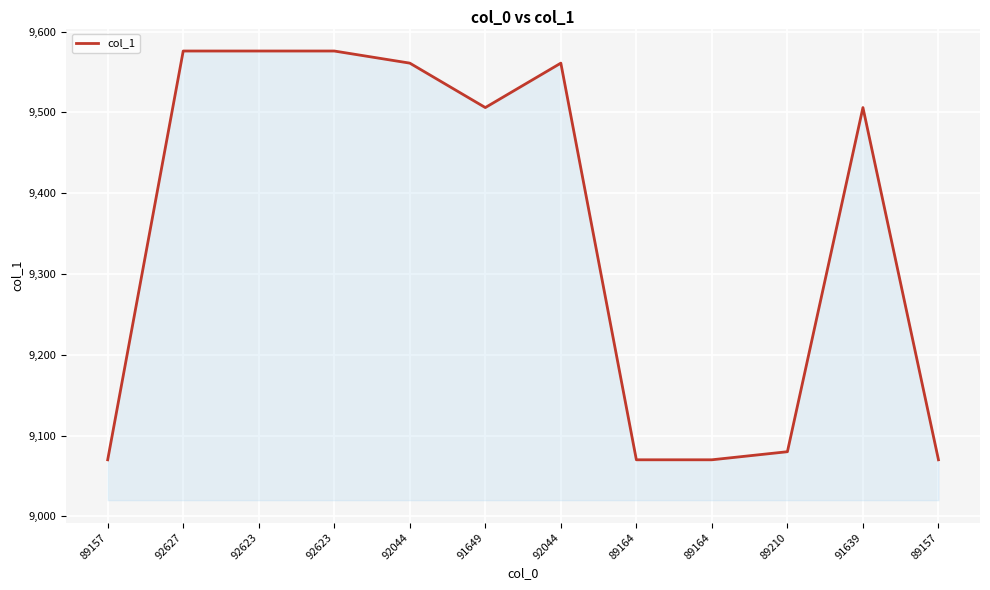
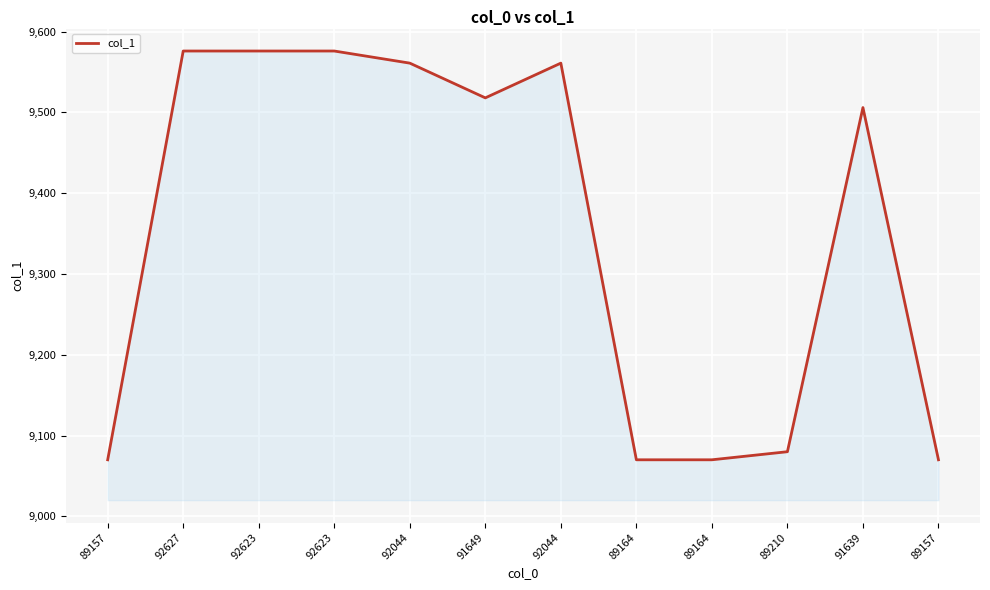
  {
    "92627": "9,580",
-   "91649": "9,510",
+   "91649": "9,520",
    "89210": "9,080",
    "91639": "9,510"
  }
